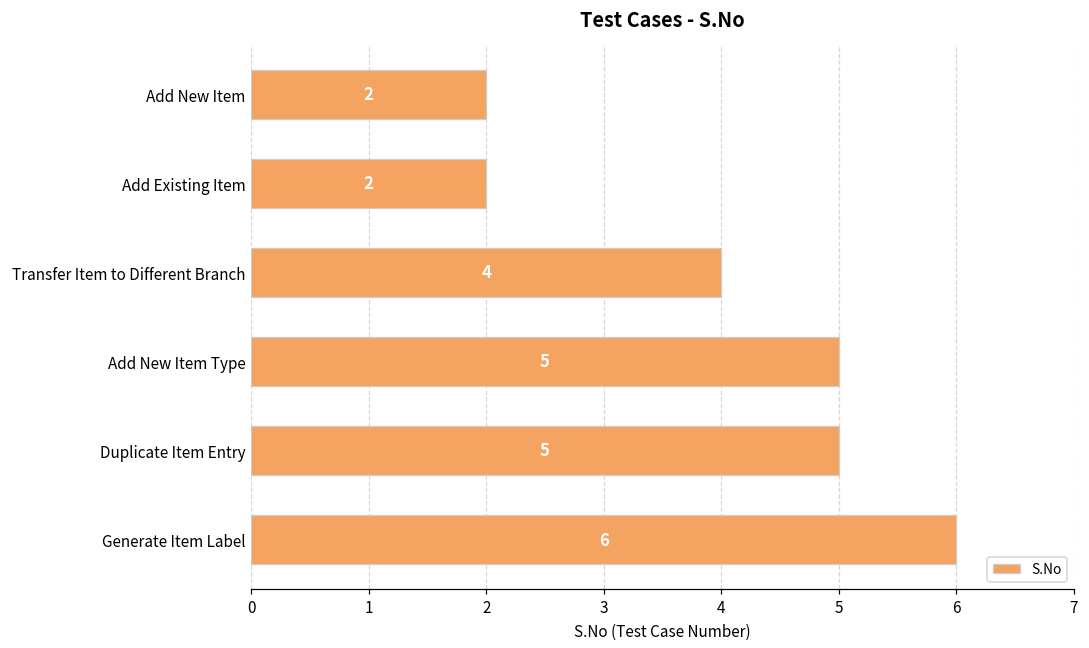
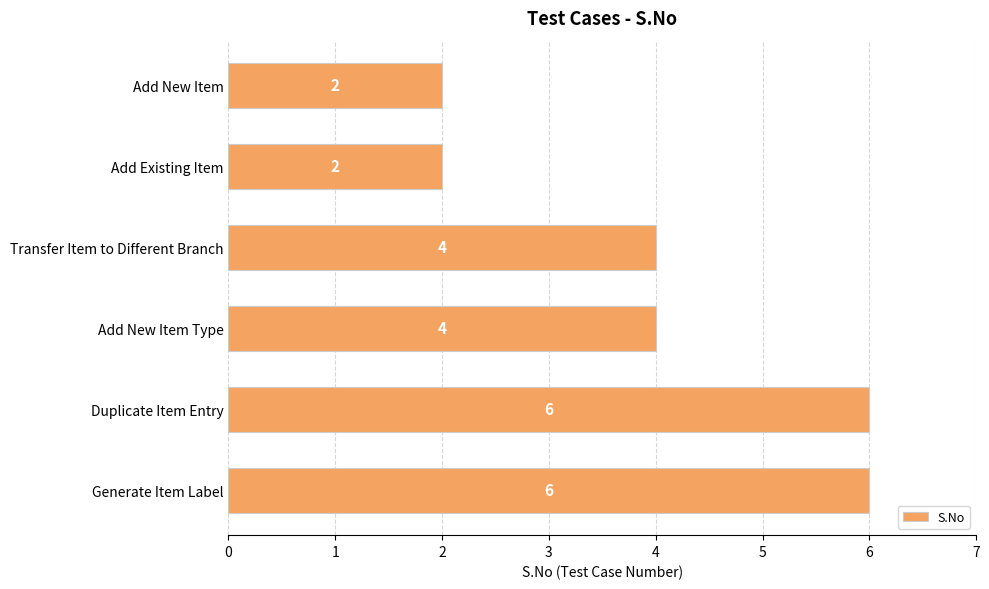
  {
    "Add New Item": 2,
    "Add Existing Item": 2,
    "Transfer Item to Different Branch": 4,
-   "Add New Item Type": 5,
-   "Duplicate Item Entry": 5,
+   "Add New Item Type": 4,
+   "Duplicate Item Entry": 6,
    "Generate Item Label": 6
  }
